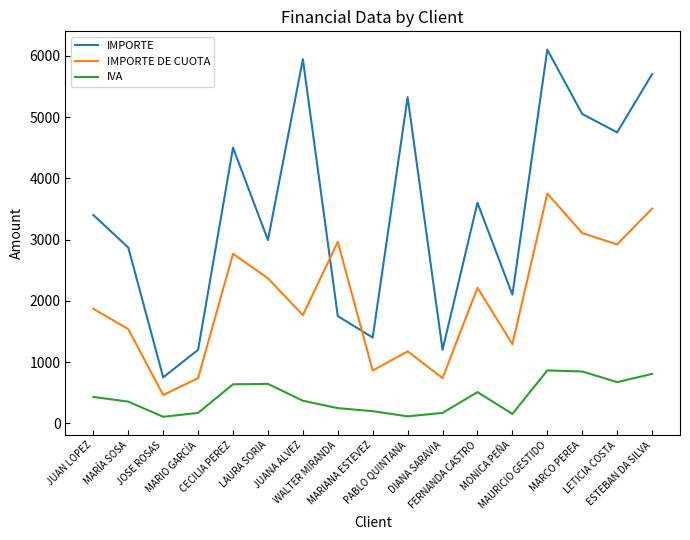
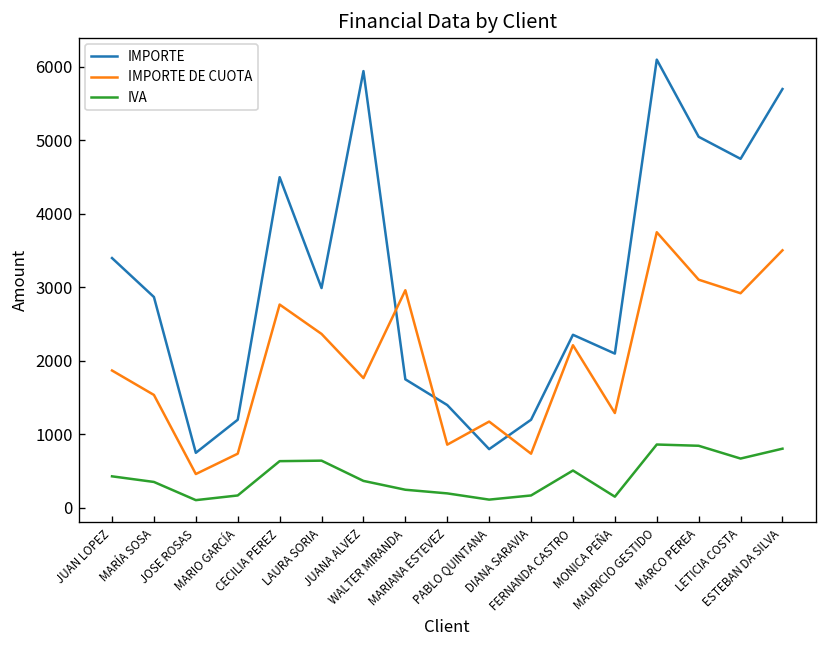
  {
    "IMPORTE": {
      "JUAN LOPEZ": 3400,
      "MARÍA SOSA": 2900,
      "JOSE ROSAS": 800,
      "MARIO GARCÍA": 1200,
      "CECILIA PEREZ": 4500,
      "LAURA SORIA": 3000,
      "JUANA ALVEZ": 5900,
      "WALTER MIRANDA": 1800,
      "MARIANA ESTEVEZ": 1400,
-     "PABLO QUINTANA": 5300,
+     "PABLO QUINTANA": 800,
      "DIANA SARAVIA": 1200,
-     "FERNANDA CASTRO": 3600,
+     "FERNANDA CASTRO": 2400,
      "MONICA PEÑA": 2100,
      "MAURICIO GESTIDO": 6100,
      "MARCO PEREA": 5100,
      "LETICIA COSTA": 4800,
      "ESTEBAN DA SILVA": 5700
    },
    "IMPORTE DE CUOTA": {
      "JUAN LOPEZ": 1900,
      "MARÍA SOSA": 1500,
      "JOSE ROSAS": 500,
      "MARIO GARCÍA": 700,
      "CECILIA PEREZ": 2800,
      "LAURA SORIA": 2400,
      "JUANA ALVEZ": 1800,
      "WALTER MIRANDA": 3000,
      "MARIANA ESTEVEZ": 900,
      "PABLO QUINTANA": 1200,
      "DIANA SARAVIA": 700,
      "FERNANDA CASTRO": 2200,
      "MONICA PEÑA": 1300,
      "MAURICIO GESTIDO": 3800,
      "MARCO PEREA": 3100,
      "LETICIA COSTA": 2900,
      "ESTEBAN DA SILVA": 3500
    },
    "IVA": {
      "JUAN LOPEZ": 400,
      "MARÍA SOSA": 400,
      "JOSE ROSAS": 100,
      "MARIO GARCÍA": 200,
      "CECILIA PEREZ": 600,
      "LAURA SORIA": 600,
      "JUANA ALVEZ": 400,
      "WALTER MIRANDA": 200,
      "MARIANA ESTEVEZ": 200,
      "PABLO QUINTANA": 100,
      "DIANA SARAVIA": 200,
      "FERNANDA CASTRO": 500,
      "MONICA PEÑA": 200,
      "MAURICIO GESTIDO": 900,
      "MARCO PEREA": 800,
      "LETICIA COSTA": 700,
      "ESTEBAN DA SILVA": 800
    }
  }
